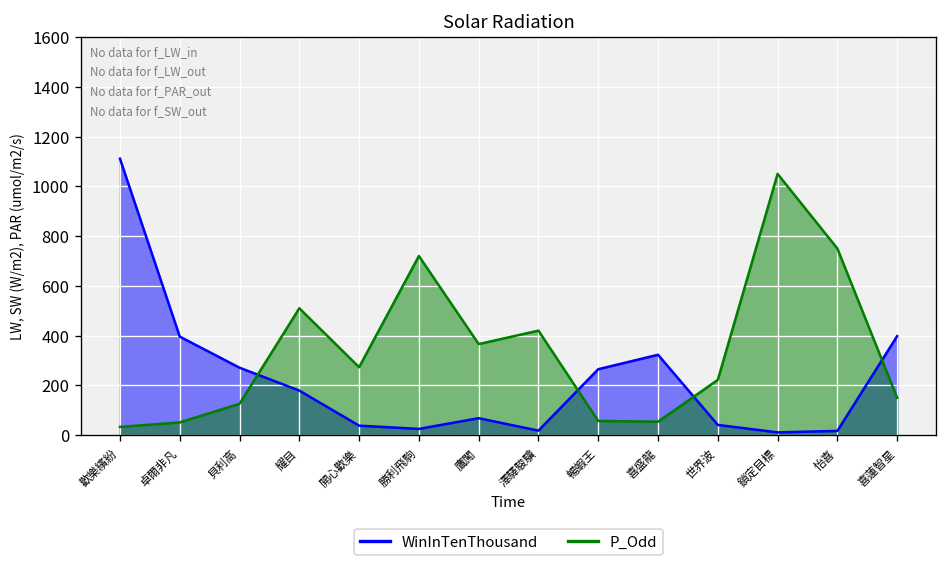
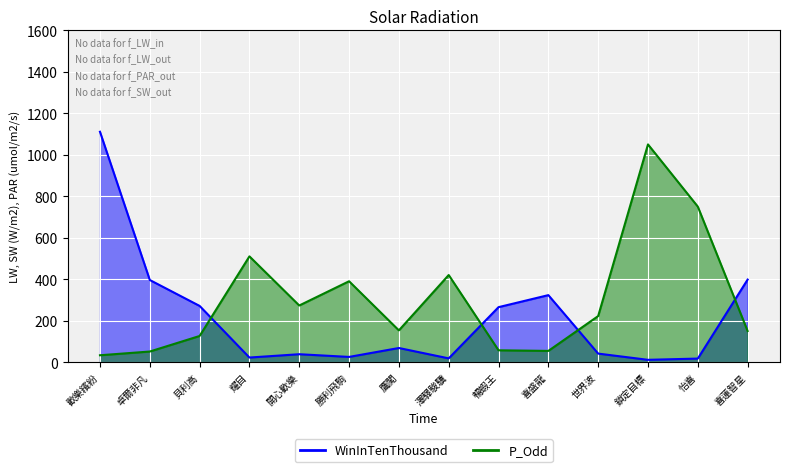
  {
    "WinInTenThousand": {
      "歡樂繽紛": 1110,
      "卓爾非凡": 400,
      "貝利高": 270,
-     "耀目": 180,
+     "耀目": 20,
      "開心歡樂": 40,
      "勝利飛駒": 30,
      "鷹闖": 70,
      "澤驛駿驥": 20,
      "暢蝦王": 270,
      "喜盛龍": 320,
      "世界波": 40,
      "鎖定目標": 10,
      "怡喜": 20,
      "喜蓮智星": 400
    },
    "P_Odd": {
      "歡樂繽紛": 30,
      "卓爾非凡": 50,
      "貝利高": 130,
      "耀目": 510,
      "開心歡樂": 270,
-     "勝利飛駒": 720,
-     "鷹闖": 370,
+     "勝利飛駒": 390,
+     "鷹闖": 150,
      "澤驛駿驥": 420,
      "暢蝦王": 60,
      "喜盛龍": 50,
      "世界波": 220,
      "鎖定目標": 1050,
      "怡喜": 750,
      "喜蓮智星": 150
    }
  }
